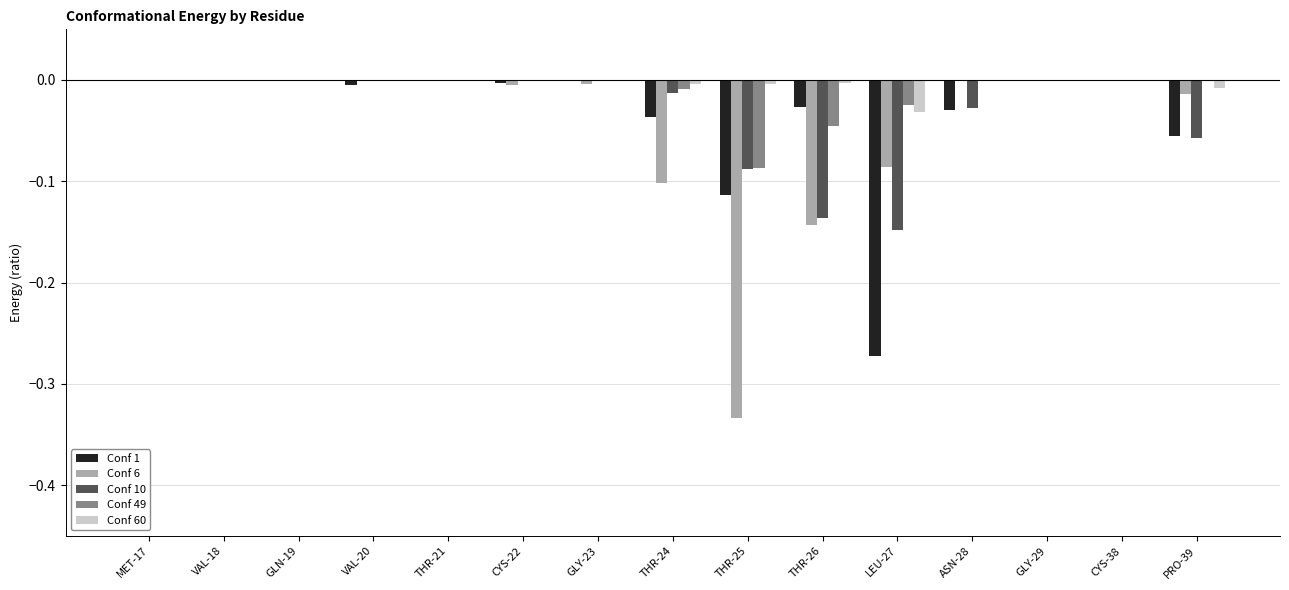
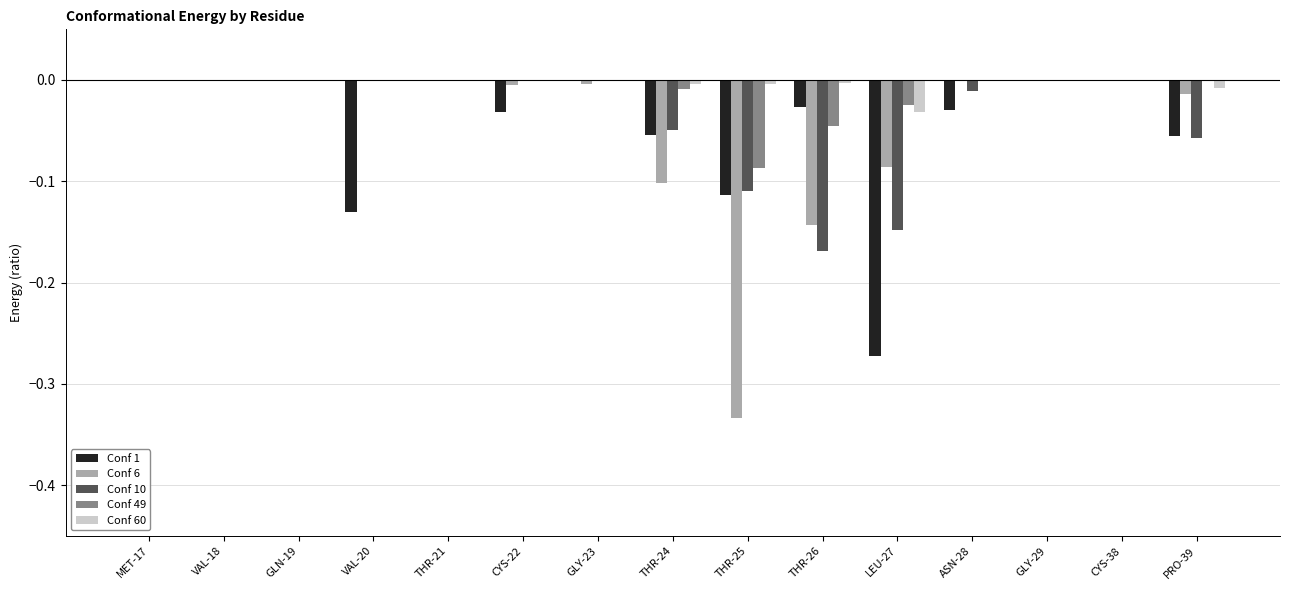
  {
    "Conf 1": {
      "MET-17": 0.000,
      "VAL-18": 0.000,
      "GLN-19": 0.000,
-     "VAL-20": -0.005,
+     "VAL-20": -0.130,
      "THR-21": 0.000,
-     "CYS-22": -0.003,
+     "CYS-22": -0.032,
      "GLY-23": 0.000,
-     "THR-24": -0.036,
+     "THR-24": -0.054,
      "THR-25": -0.113,
      "THR-26": -0.026,
      "LEU-27": -0.272,
      "ASN-28": -0.030,
      "GLY-29": 0.000,
      "CYS-38": 0.000,
      "PRO-39": -0.055
    },
    "Conf 10": {
      "MET-17": 0.000,
      "VAL-18": 0.000,
      "GLN-19": 0.000,
      "VAL-20": 0.000,
      "THR-21": 0.000,
      "CYS-22": 0.000,
      "GLY-23": 0.000,
-     "THR-24": -0.013,
-     "THR-25": -0.088,
-     "THR-26": -0.136,
+     "THR-24": -0.050,
+     "THR-25": -0.110,
+     "THR-26": -0.169,
      "LEU-27": -0.148,
-     "ASN-28": -0.028,
+     "ASN-28": -0.011,
      "GLY-29": 0.000,
      "CYS-38": 0.000,
      "PRO-39": -0.058
    }
  }
